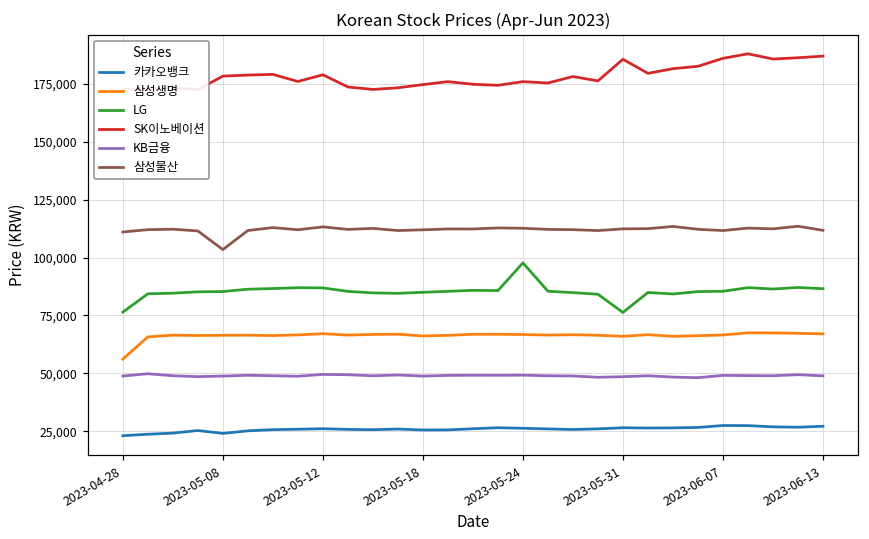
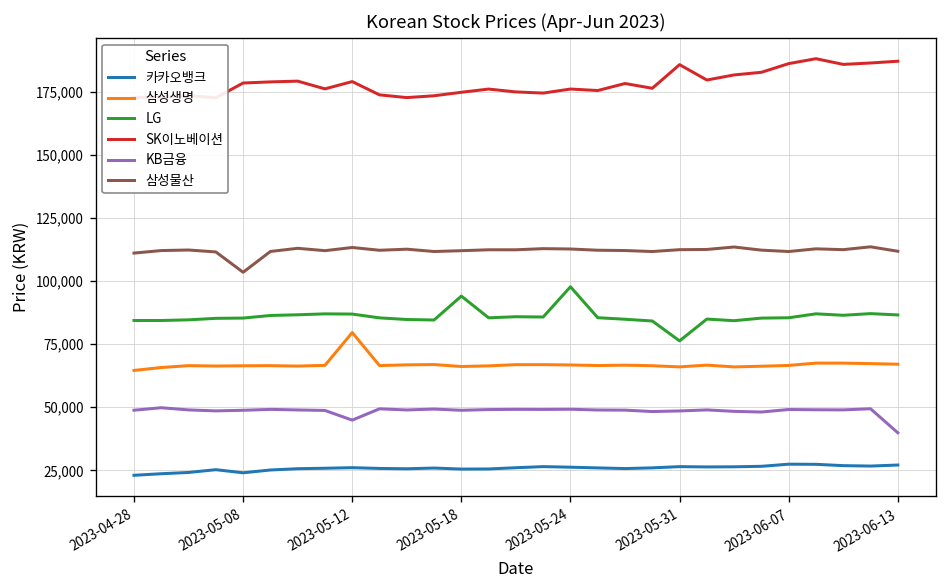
  {
    "카카오뱅크": {
      "2023-04-28": "23,000",
      "2023-05-08": "24,000",
      "2023-05-12": "26,000",
      "2023-05-18": "26,000",
      "2023-05-24": "26,000",
      "2023-05-31": "26,000",
      "2023-06-07": "27,000",
      "2023-06-13": "27,000"
    },
    "삼성생명": {
-     "2023-04-28": "56,000",
+     "2023-04-28": "65,000",
      "2023-05-08": "66,000",
-     "2023-05-12": "67,000",
+     "2023-05-12": "80,000",
      "2023-05-18": "66,000",
      "2023-05-24": "67,000",
      "2023-05-31": "66,000",
      "2023-06-07": "67,000",
      "2023-06-13": "67,000"
    },
    "LG": {
-     "2023-04-28": "76,000",
+     "2023-04-28": "84,000",
      "2023-05-08": "85,000",
      "2023-05-12": "87,000",
-     "2023-05-18": "85,000",
+     "2023-05-18": "94,000",
      "2023-05-24": "98,000",
      "2023-05-31": "76,000",
      "2023-06-07": "85,000",
      "2023-06-13": "87,000"
    },
    "SK이노베이션": {
      "2023-05-08": "178,000",
      "2023-05-12": "179,000",
      "2023-05-18": "175,000",
      "2023-05-24": "176,000",
      "2023-05-31": "186,000",
      "2023-06-07": "186,000",
      "2023-06-13": "187,000"
    },
    "KB금융": {
      "2023-04-28": "49,000",
      "2023-05-08": "49,000",
-     "2023-05-12": "50,000",
+     "2023-05-12": "45,000",
      "2023-05-18": "49,000",
      "2023-05-24": "49,000",
      "2023-05-31": "49,000",
      "2023-06-07": "49,000",
-     "2023-06-13": "49,000"
+     "2023-06-13": "40,000"
    },
    "삼성물산": {
      "2023-04-28": "111,000",
      "2023-05-08": "103,000",
      "2023-05-12": "113,000",
      "2023-05-18": "112,000",
      "2023-05-24": "113,000",
      "2023-05-31": "112,000",
      "2023-06-07": "112,000",
      "2023-06-13": "112,000"
    }
  }
